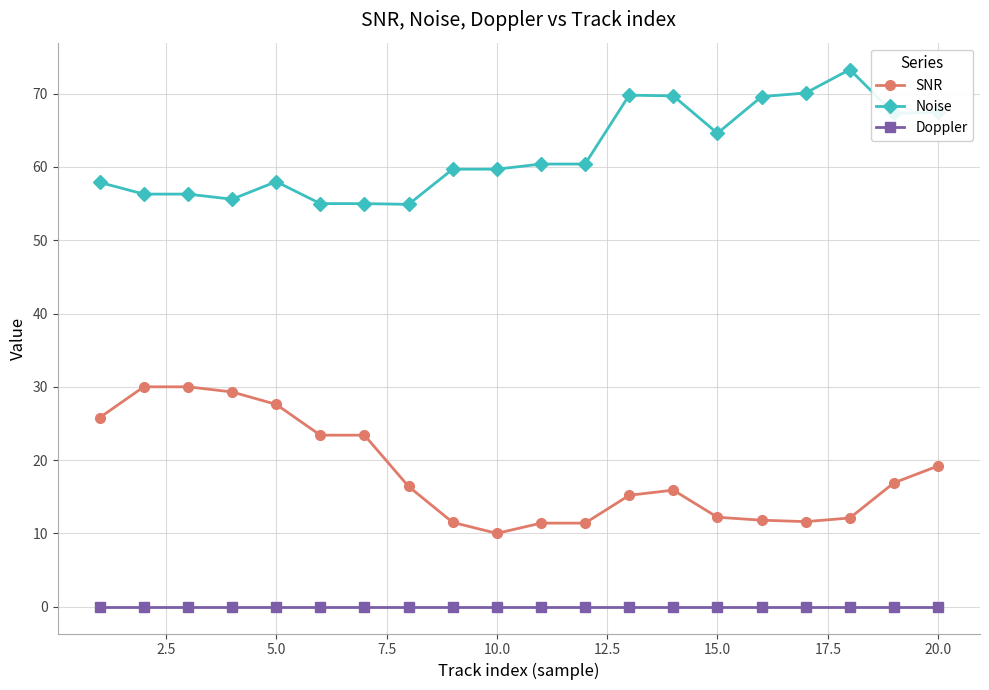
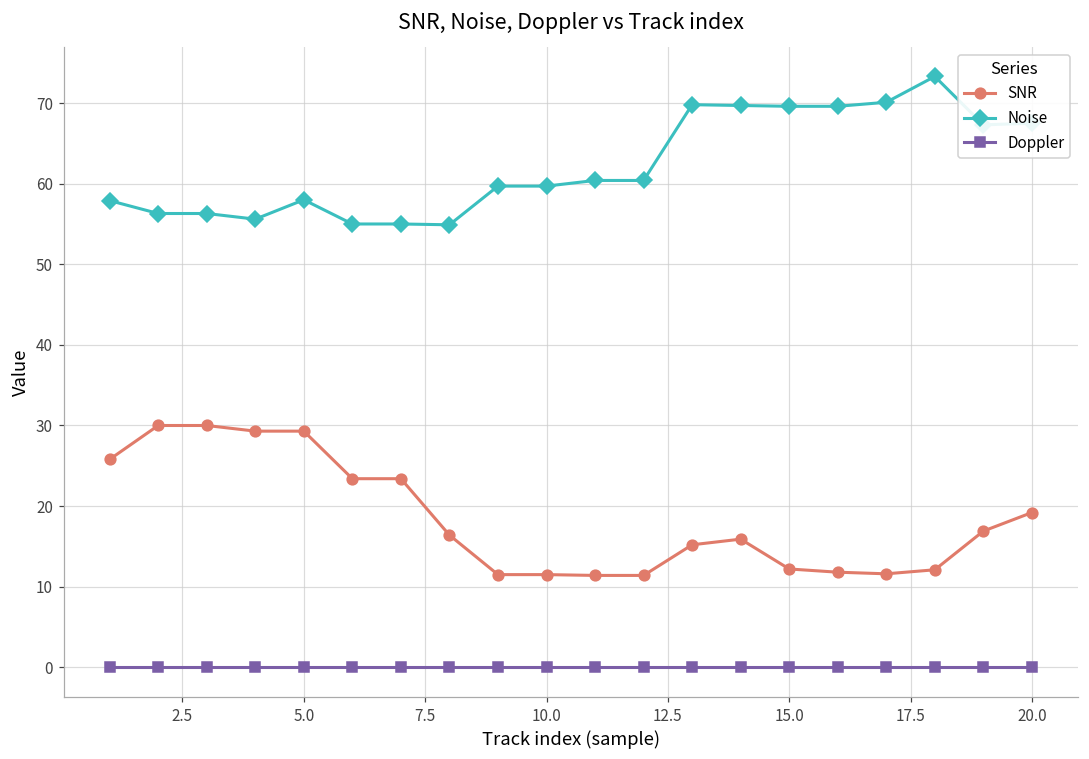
  {
    "SNR": {
-     "5.0": 28,
-     "10.0": 10,
+     "5.0": 29,
+     "10.0": 12,
      "15.0": 12,
      "20.0": 19
    },
    "Noise": {
      "5.0": 58,
      "10.0": 60,
-     "15.0": 65
+     "15.0": 70
    },
    "Doppler": {
      "5.0": 0,
      "10.0": 0,
      "15.0": 0,
      "20.0": 0
    }
  }
